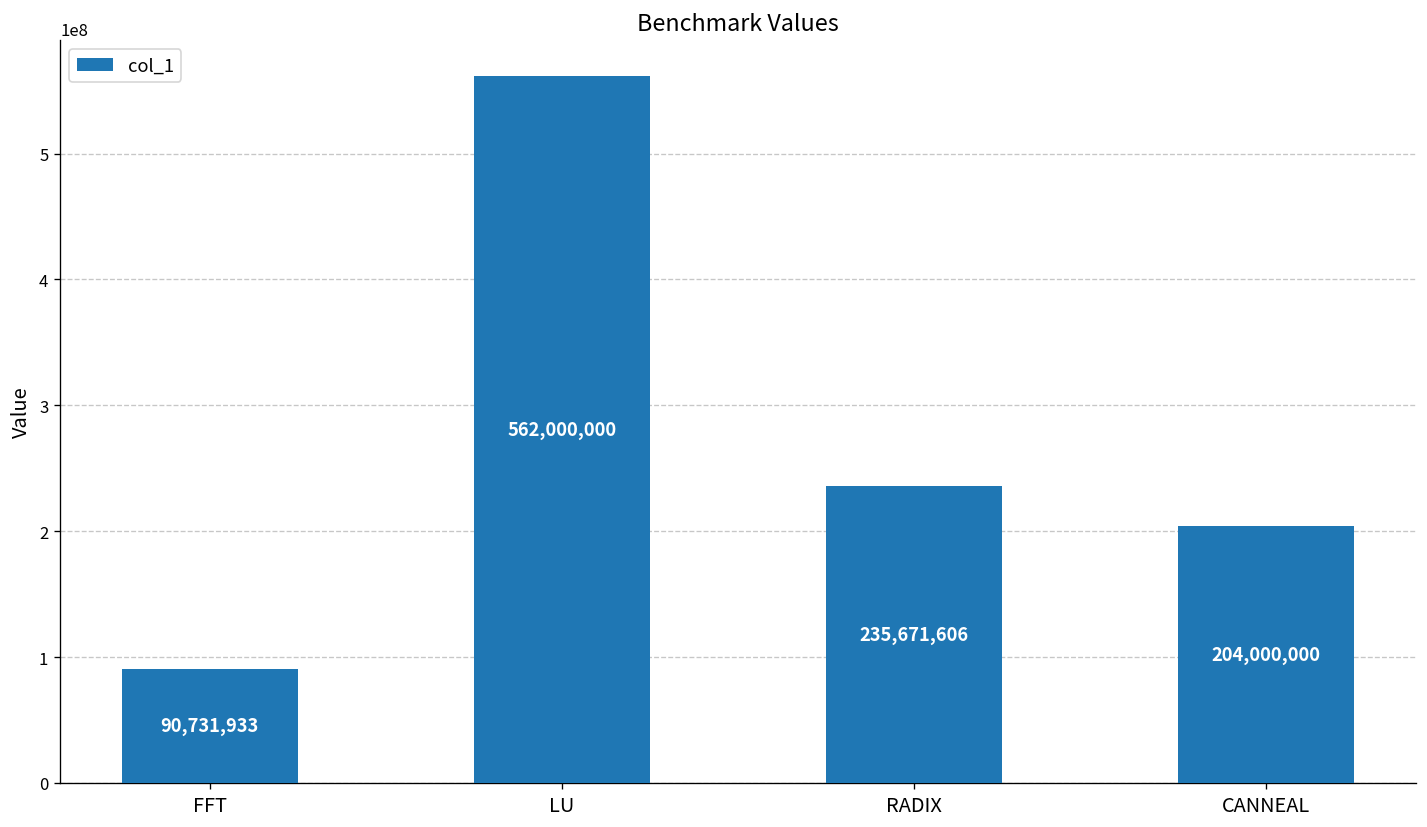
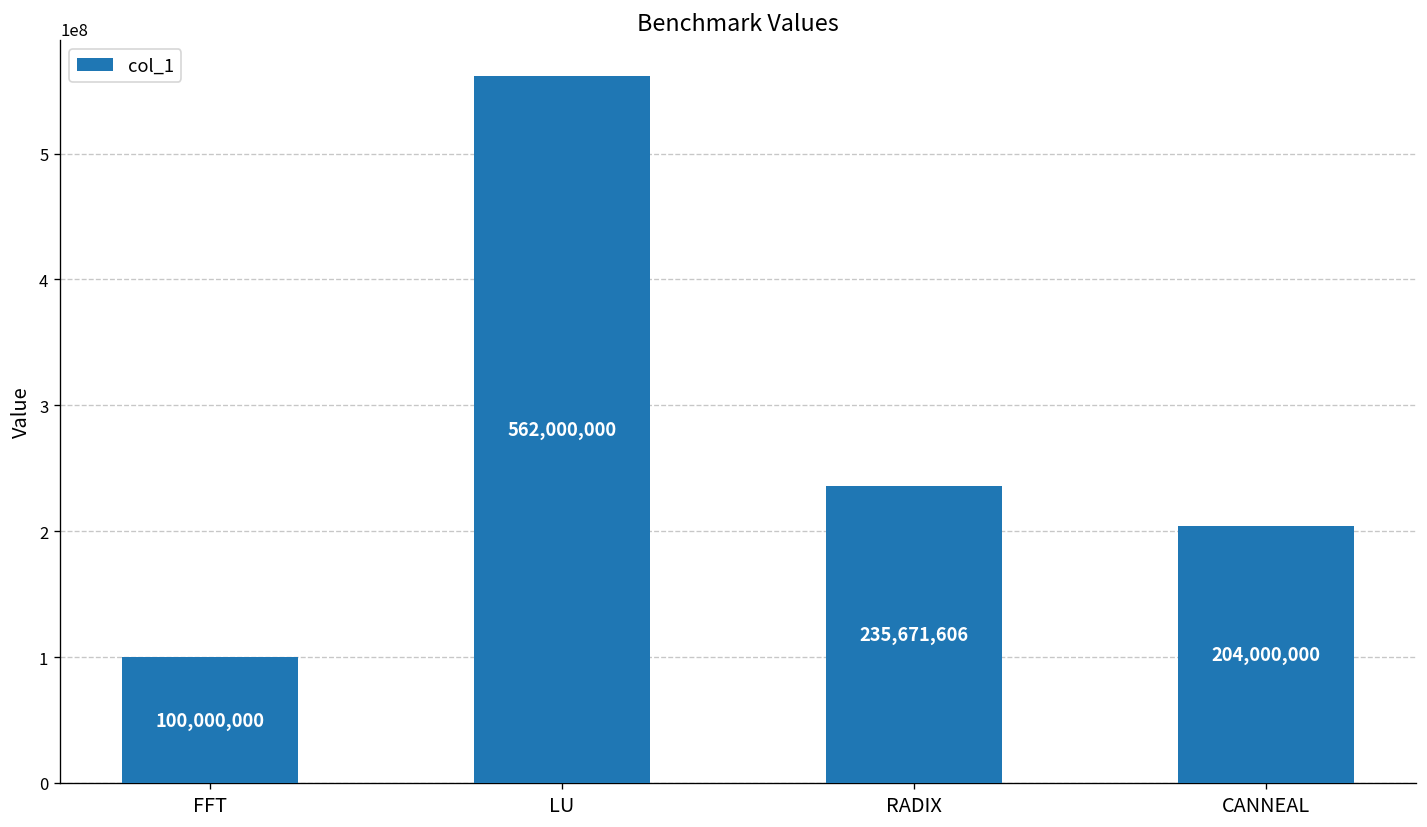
  {
-   "FFT": "90,731,933",
+   "FFT": "100,000,000",
    "LU": "562,000,000",
    "RADIX": "235,671,606",
    "CANNEAL": "204,000,000"
  }
